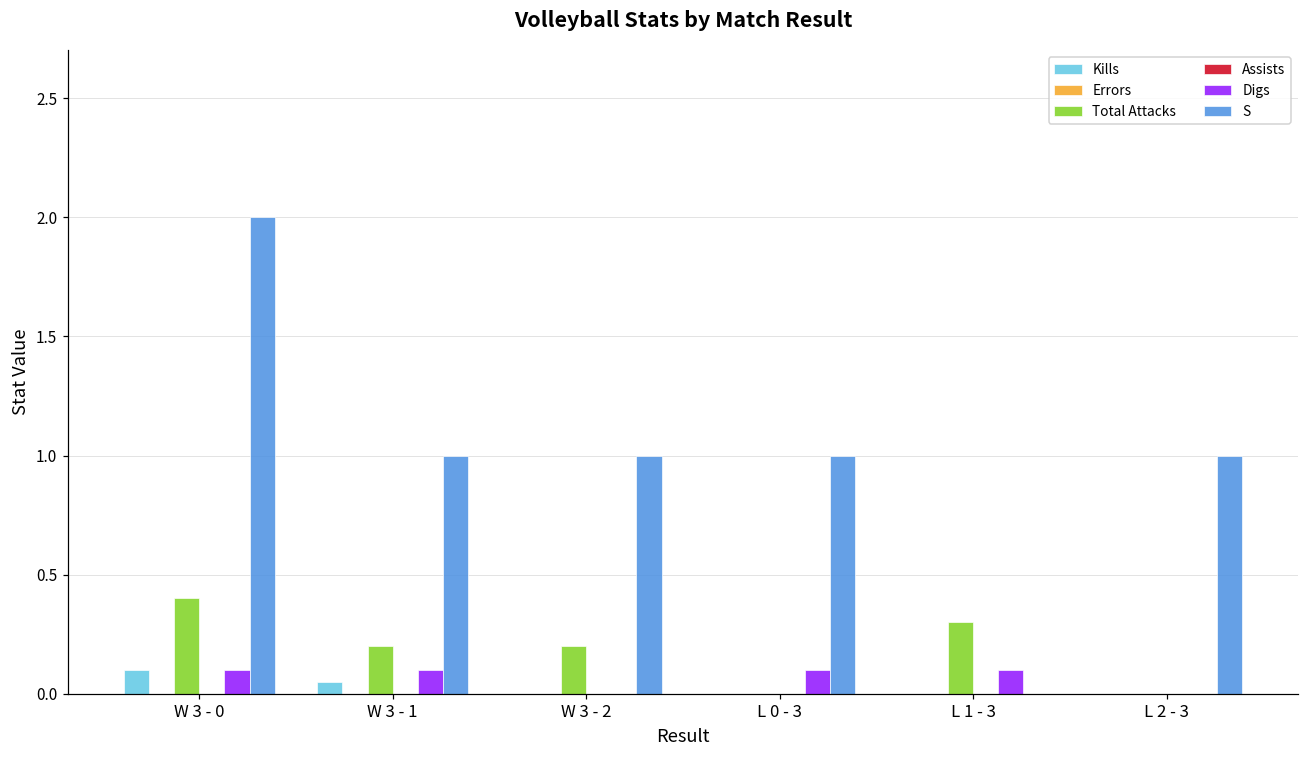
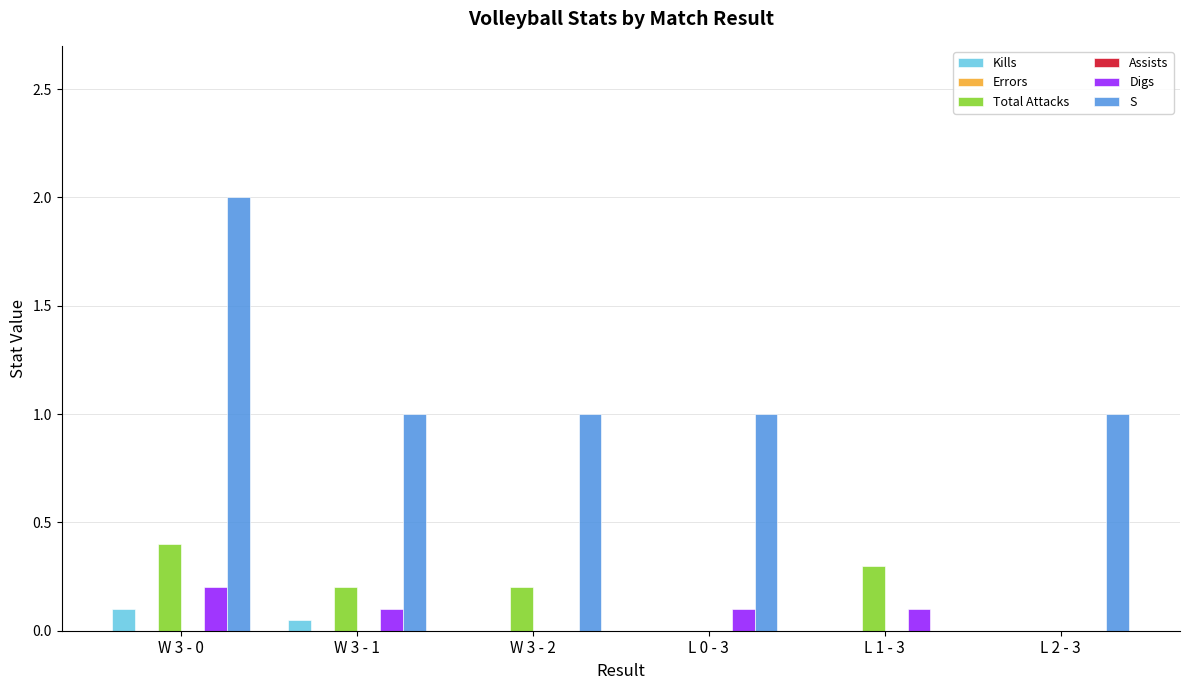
  {
    "Errors": {
      "W 3 - 0": 0.0,
      "W 3 - 1": 0.0,
      "W 3 - 2": 0.0,
      "L 0 - 3": 0.0,
      "L 1 - 3": 0.0,
      "L 2 - 3": 0.0
    },
    "Total Attacks": {
      "W 3 - 0": 0.4,
      "W 3 - 1": 0.2,
      "W 3 - 2": 0.2,
      "L 0 - 3": 0.0,
      "L 1 - 3": 0.3,
      "L 2 - 3": 0.0
    },
    "Assists": {
      "W 3 - 0": 0.0,
      "W 3 - 1": 0.0,
      "W 3 - 2": 0.0,
      "L 0 - 3": 0.0,
      "L 1 - 3": 0.0,
      "L 2 - 3": 0.0
    },
    "Digs": {
-     "W 3 - 0": 0.1,
+     "W 3 - 0": 0.2,
      "W 3 - 1": 0.1,
      "W 3 - 2": 0.0,
      "L 0 - 3": 0.1,
      "L 1 - 3": 0.1,
      "L 2 - 3": 0.0
    }
  }
